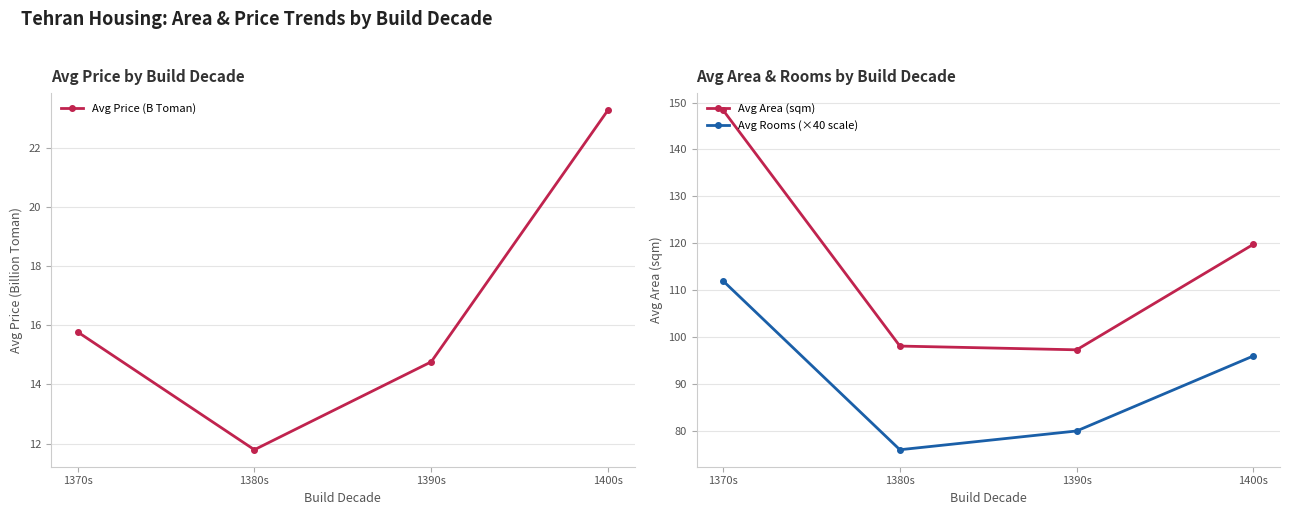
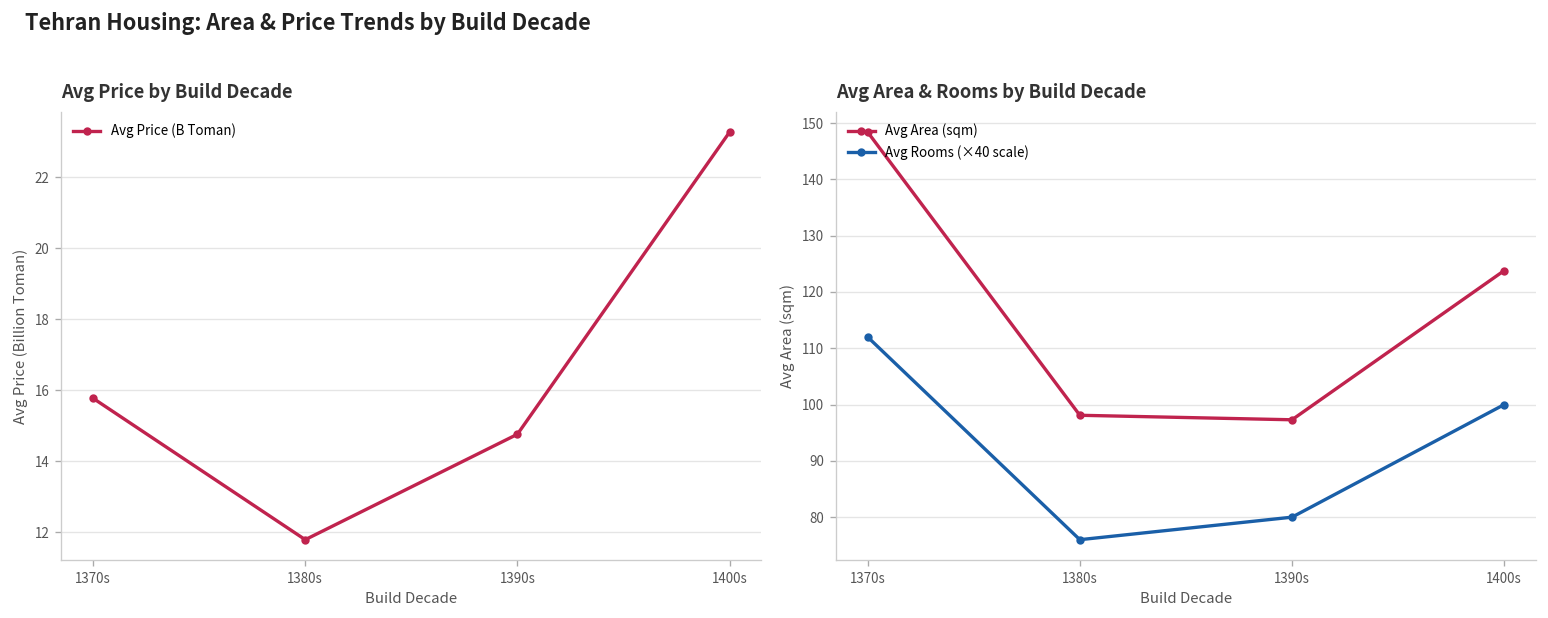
  {
    "Avg Price by Build Decade": {
      "1370s": 15.8,
      "1380s": 11.8,
      "1390s": 14.8,
      "1400s": 23.3
    },
    "Avg Area & Rooms by Build Decade": {
      "Avg Area (sqm)": {
        "1370s": 148,
        "1380s": 98,
        "1390s": 97,
-       "1400s": 120
+       "1400s": 124
      },
      "Avg Rooms (×40 scale)": {
        "1370s": 112,
        "1380s": 76,
        "1390s": 80,
-       "1400s": 96
+       "1400s": 100
      }
    }
  }
